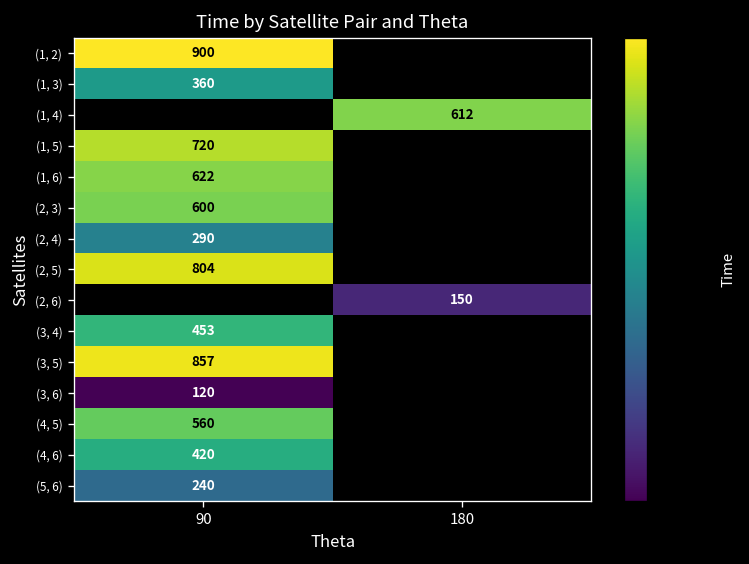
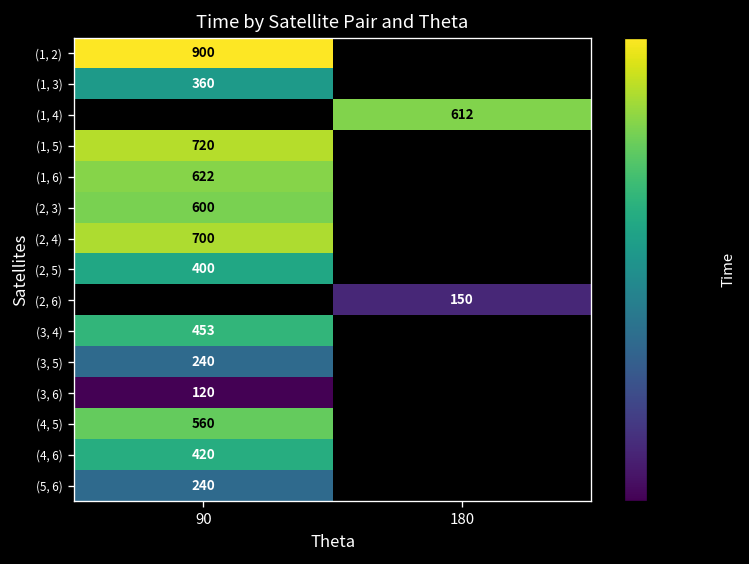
  {
    "(1, 2)": {
      "90": 900
    },
    "(1, 3)": {
      "90": 360
    },
    "(1, 4)": {
      "180": 612
    },
    "(1, 5)": {
      "90": 720
    },
    "(1, 6)": {
      "90": 622
    },
    "(2, 3)": {
      "90": 600
    },
    "(2, 4)": {
-     "90": 290
+     "90": 700
    },
    "(2, 5)": {
-     "90": 804
+     "90": 400
    },
    "(2, 6)": {
      "180": 150
    },
    "(3, 4)": {
      "90": 453
    },
    "(3, 5)": {
-     "90": 857
+     "90": 240
    },
    "(3, 6)": {
      "90": 120
    },
    "(4, 5)": {
      "90": 560
    },
    "(4, 6)": {
      "90": 420
    },
    "(5, 6)": {
      "90": 240
    }
  }
